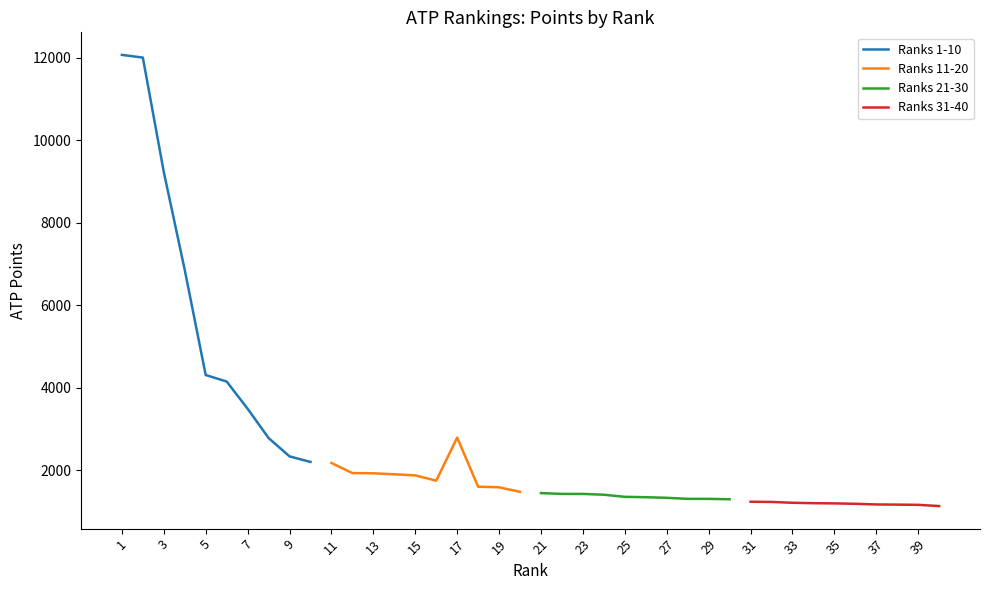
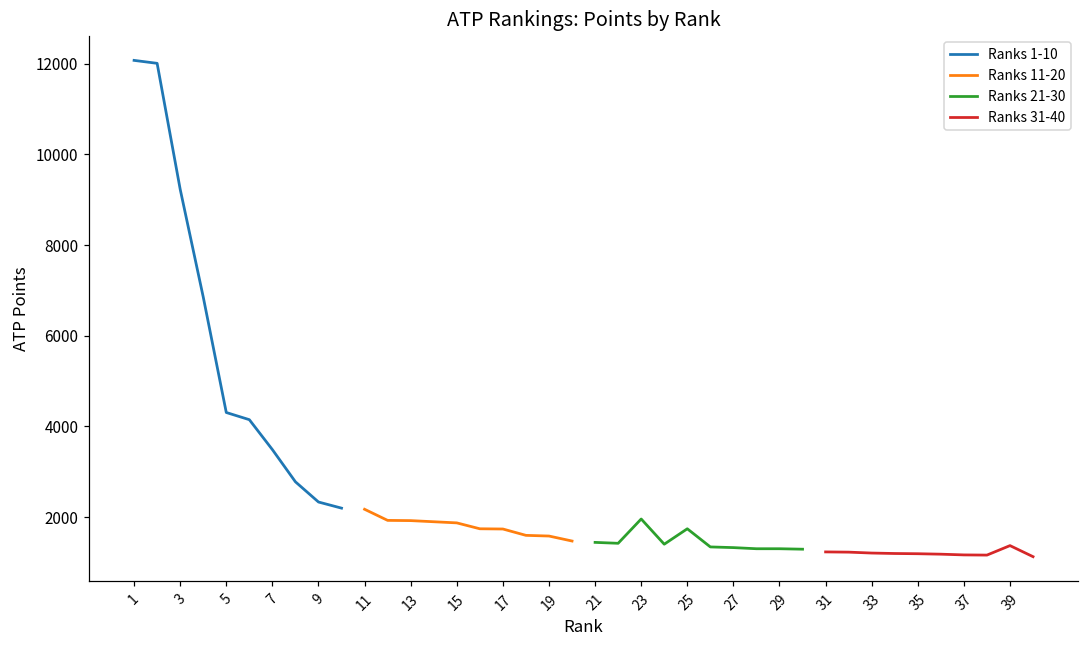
  {
    "Ranks 1-10": {
      "1": 12100,
      "3": 9200,
      "5": 4300,
      "7": 3500,
      "9": 2300
    },
    "Ranks 11-20": {
      "11": 2200,
      "13": 1900,
      "15": 1900,
-     "17": 2800,
+     "17": 1700,
      "19": 1600
    },
    "Ranks 21-30": {
      "21": 1400,
-     "23": 1400,
-     "25": 1400,
+     "23": 2000,
+     "25": 1700,
      "27": 1300,
      "29": 1300
    },
    "Ranks 31-40": {
      "31": 1200,
      "33": 1200,
      "35": 1200,
      "37": 1200,
-     "39": 1200
+     "39": 1400
    }
  }
